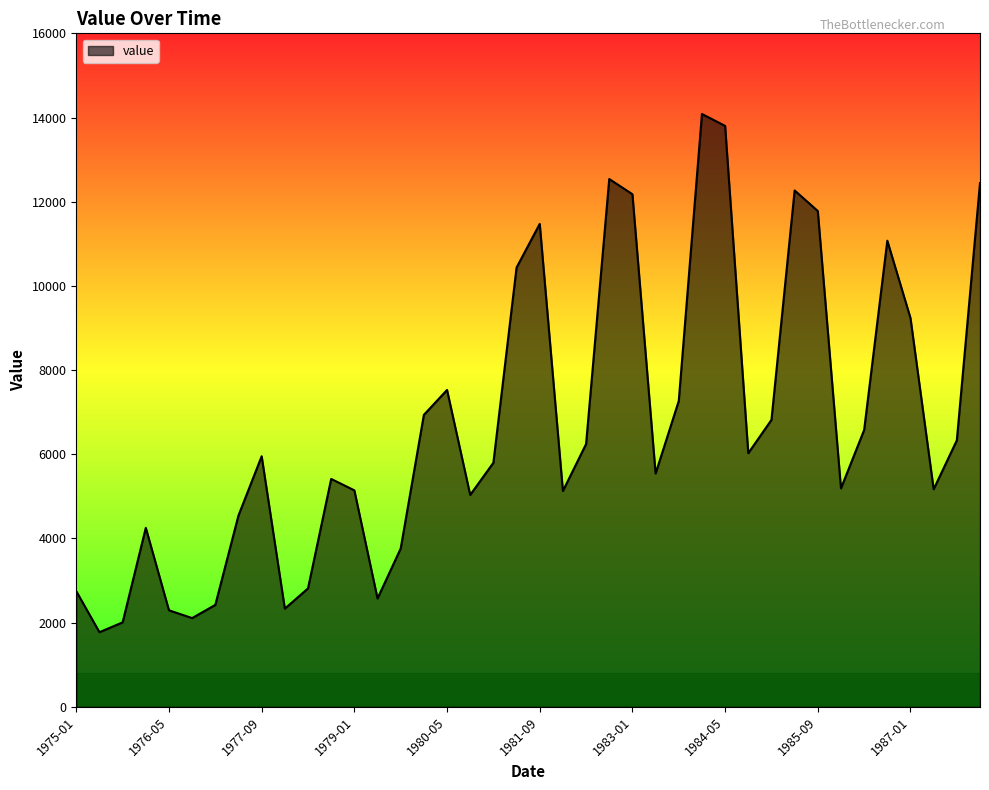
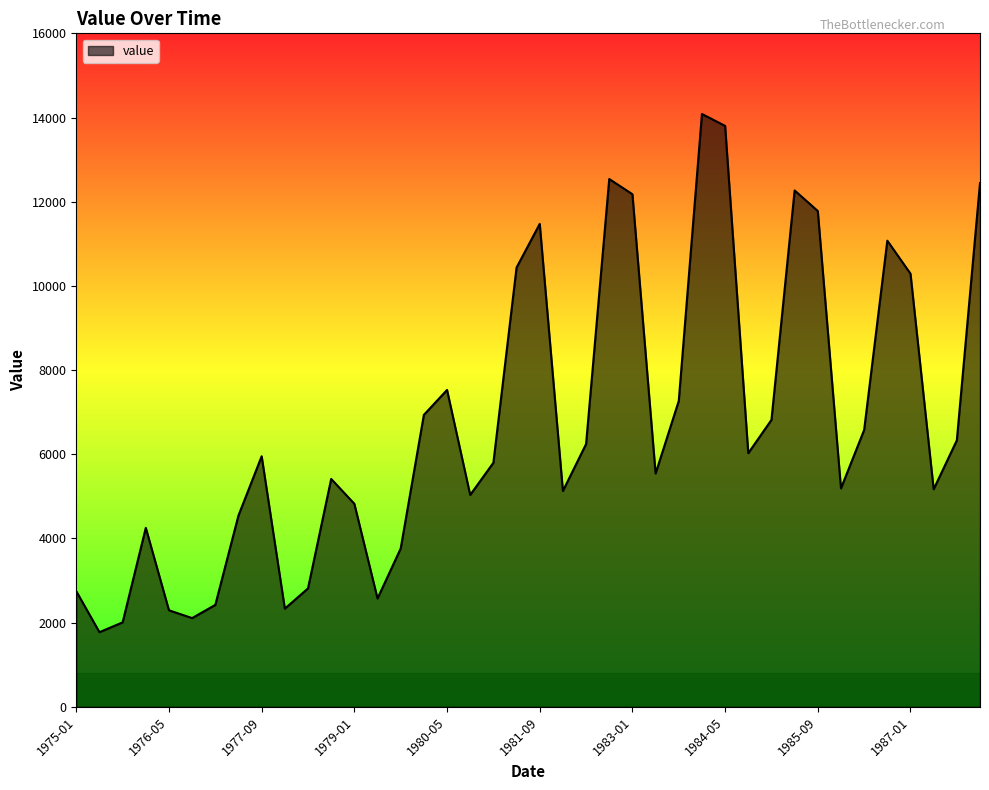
  {
    "1975-01": 2700,
    "1976-05": 2300,
    "1977-09": 6000,
-   "1979-01": 5100,
+   "1979-01": 4800,
    "1980-05": 7500,
    "1981-09": 11500,
    "1983-01": 12200,
    "1984-05": 13800,
    "1985-09": 11800,
-   "1987-01": 9200
+   "1987-01": 10300
  }
